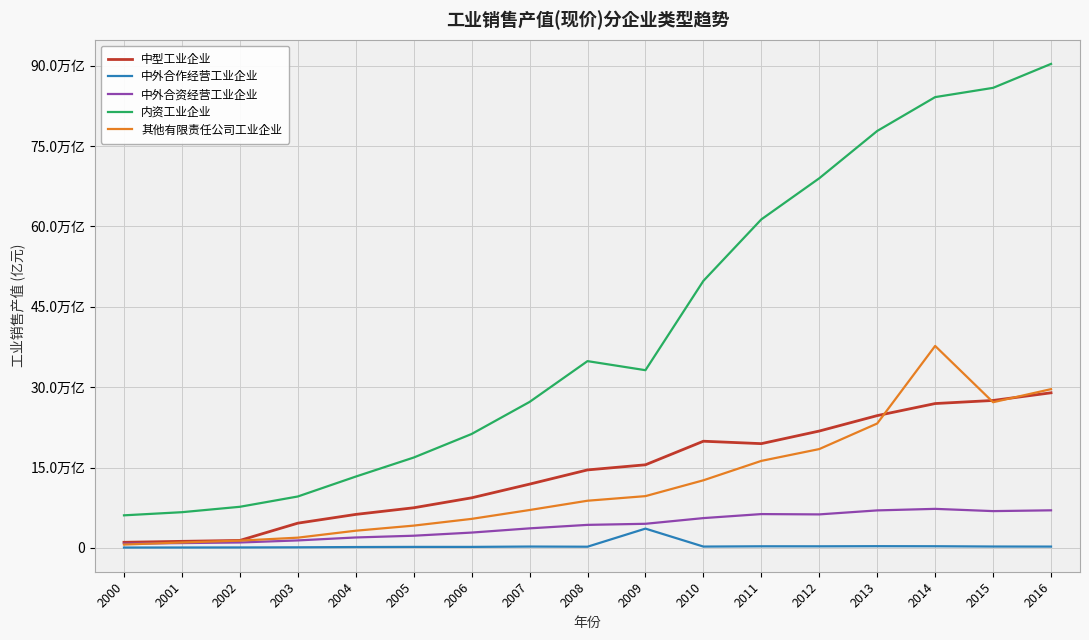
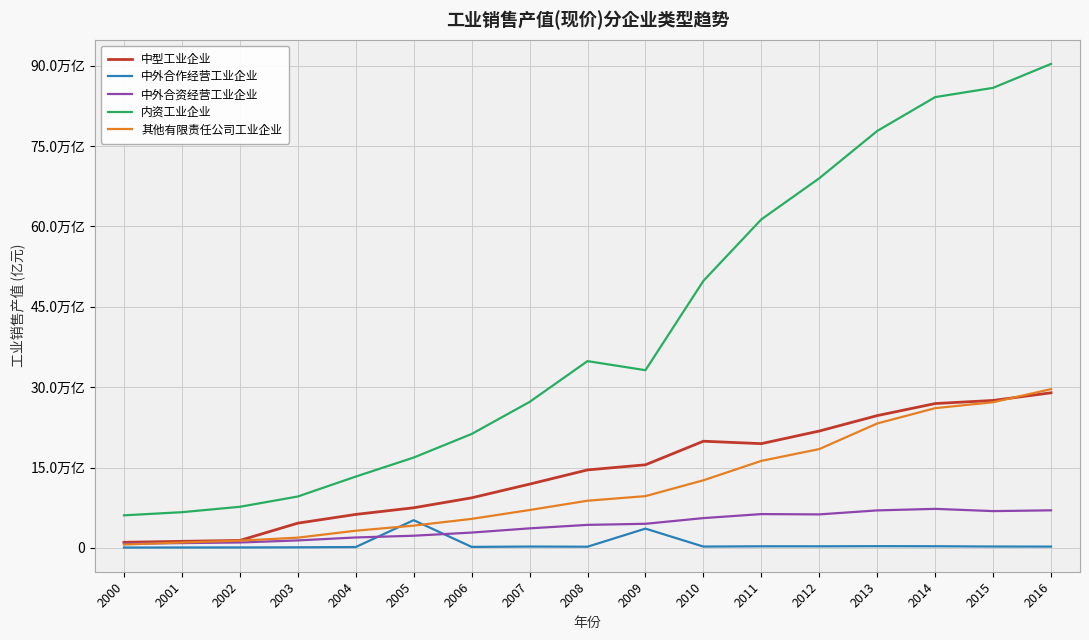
  {
    "中型工业企业": {
      "2003": "5万亿",
      "2004": "6万亿",
      "2005": "7万亿",
      "2006": "9万亿",
      "2007": "12万亿",
      "2008": "15万亿",
      "2009": "16万亿",
      "2010": "20万亿",
      "2011": "19万亿",
      "2012": "22万亿",
      "2013": "25万亿",
      "2014": "27万亿",
      "2016": "29万亿"
    },
    "中外合作经营工业企业": {
      "2000": "0万亿",
      "2001": "0万亿",
      "2002": "0万亿",
      "2003": "0万亿",
      "2004": "0万亿",
-     "2005": "0万亿",
+     "2005": "5万亿",
      "2006": "0万亿",
      "2007": "0万亿",
      "2008": "0万亿",
      "2009": "4万亿",
      "2010": "0万亿",
      "2011": "0万亿",
      "2012": "0万亿",
      "2013": "0万亿",
      "2014": "0万亿",
      "2015": "0万亿",
      "2016": "0万亿"
    },
    "中外合资经营工业企业": {
      "2003": "1万亿",
      "2004": "2万亿",
      "2005": "2万亿",
      "2006": "3万亿",
      "2007": "4万亿",
      "2008": "4万亿",
      "2009": "4万亿",
      "2010": "6万亿",
      "2011": "6万亿",
      "2012": "6万亿",
      "2013": "7万亿",
      "2014": "7万亿",
      "2015": "7万亿",
      "2016": "7万亿"
    },
    "内资工业企业": {
      "2000": "6万亿",
      "2001": "7万亿",
      "2002": "8万亿",
      "2003": "10万亿",
      "2004": "13万亿",
      "2005": "17万亿",
      "2006": "21万亿",
      "2007": "27万亿",
      "2008": "35万亿",
      "2009": "33万亿",
      "2010": "50万亿",
      "2011": "61万亿",
      "2012": "69万亿",
      "2013": "78万亿",
      "2014": "84万亿",
      "2015": "86万亿",
      "2016": "90万亿"
    },
    "其他有限责任公司工业企业": {
      "2003": "2万亿",
      "2004": "3万亿",
      "2005": "4万亿",
      "2006": "5万亿",
      "2007": "7万亿",
      "2008": "9万亿",
      "2009": "10万亿",
      "2010": "13万亿",
      "2011": "16万亿",
      "2012": "18万亿",
      "2013": "23万亿",
-     "2014": "38万亿",
+     "2014": "26万亿",
      "2016": "30万亿"
    }
  }
